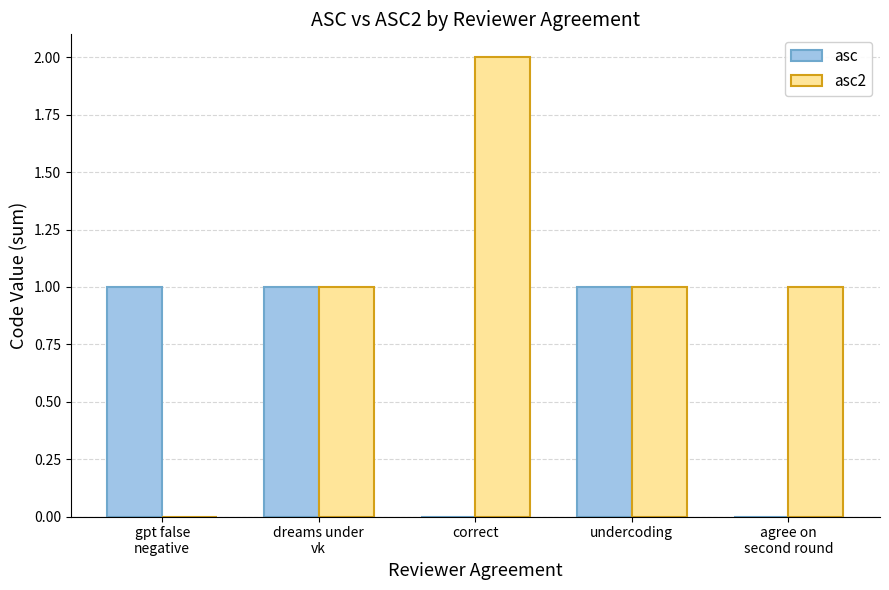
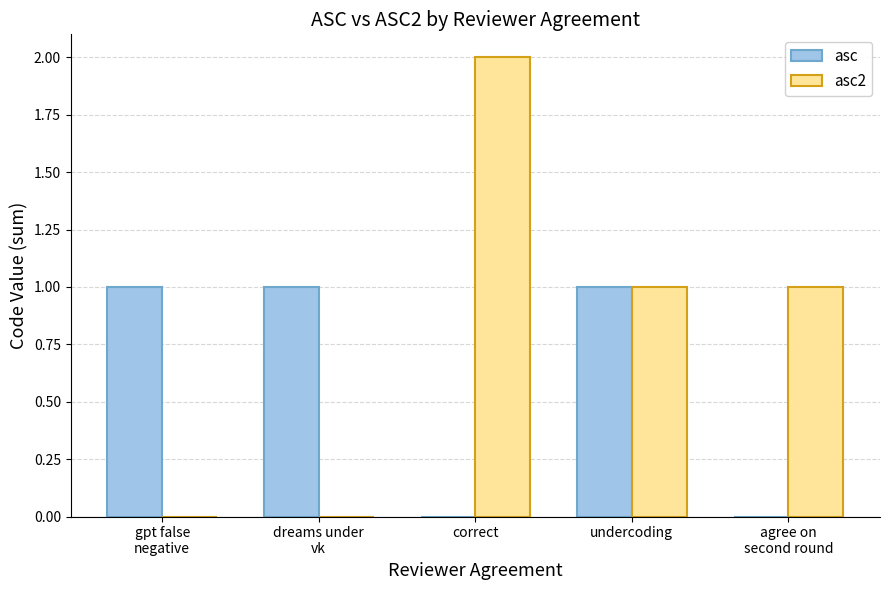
  {
    "asc": {
      "gpt false negative": 1,
      "dreams under vk": 1,
      "correct": 0,
      "undercoding": 1,
      "agree on second round": 0
    },
    "asc2": {
      "gpt false negative": 0,
-     "dreams under vk": 1,
+     "dreams under vk": 0,
      "correct": 2,
      "undercoding": 1,
      "agree on second round": 1
    }
  }
